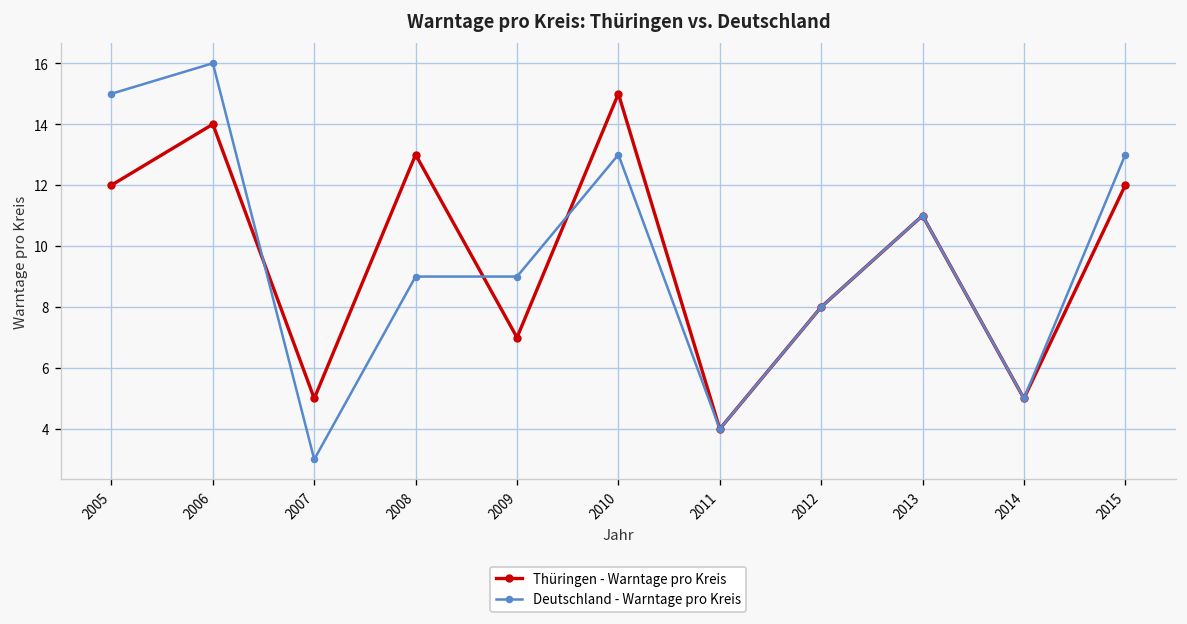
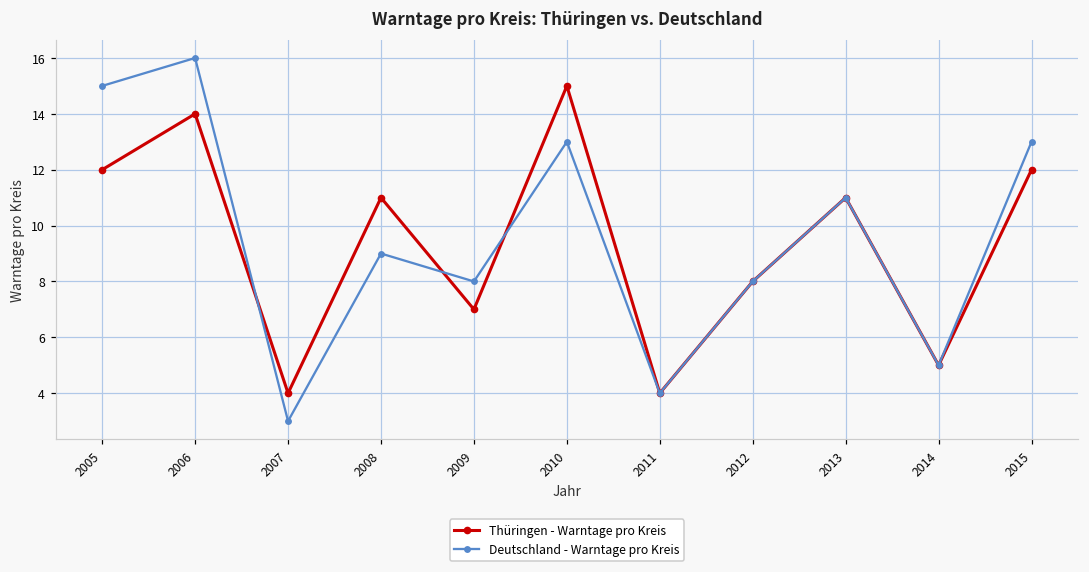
  {
    "Thüringen - Warntage pro Kreis": {
      "2005": 12,
      "2006": 14,
-     "2007": 5,
-     "2008": 13,
+     "2007": 4,
+     "2008": 11,
      "2009": 7,
      "2010": 15,
      "2015": 12
    },
    "Deutschland - Warntage pro Kreis": {
      "2005": 15,
      "2006": 16,
      "2007": 3,
      "2008": 9,
-     "2009": 9,
+     "2009": 8,
      "2010": 13,
      "2015": 13
    }
  }
